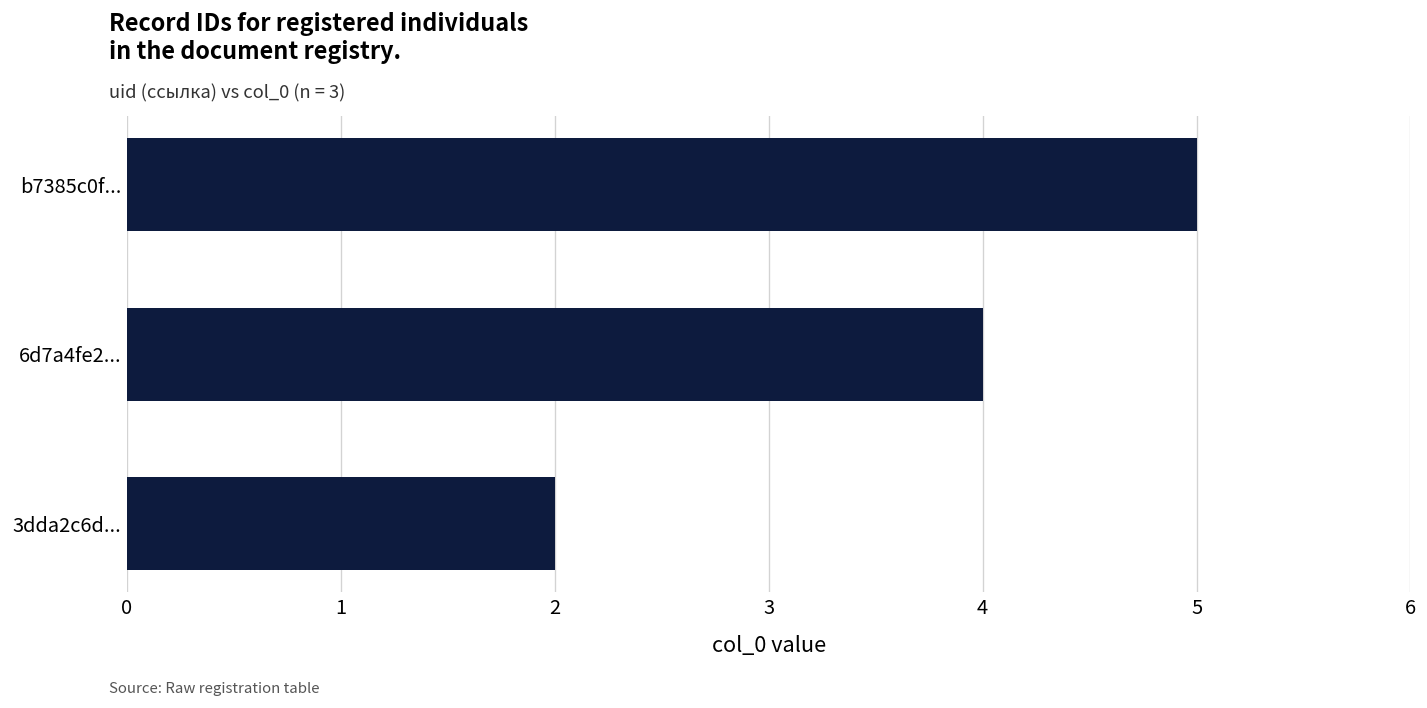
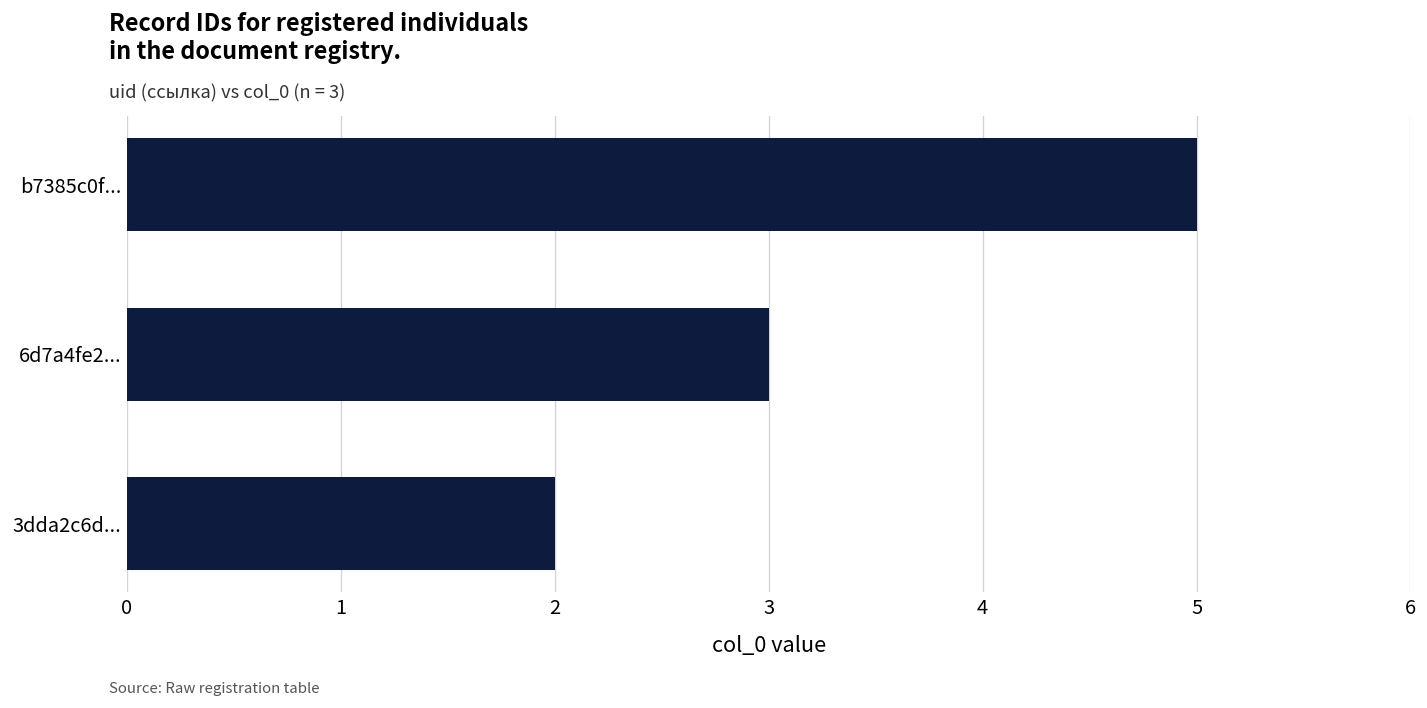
  {
    "b7385c0f...": 5,
-   "6d7a4fe2...": 4,
+   "6d7a4fe2...": 3,
    "3dda2c6d...": 2
  }
